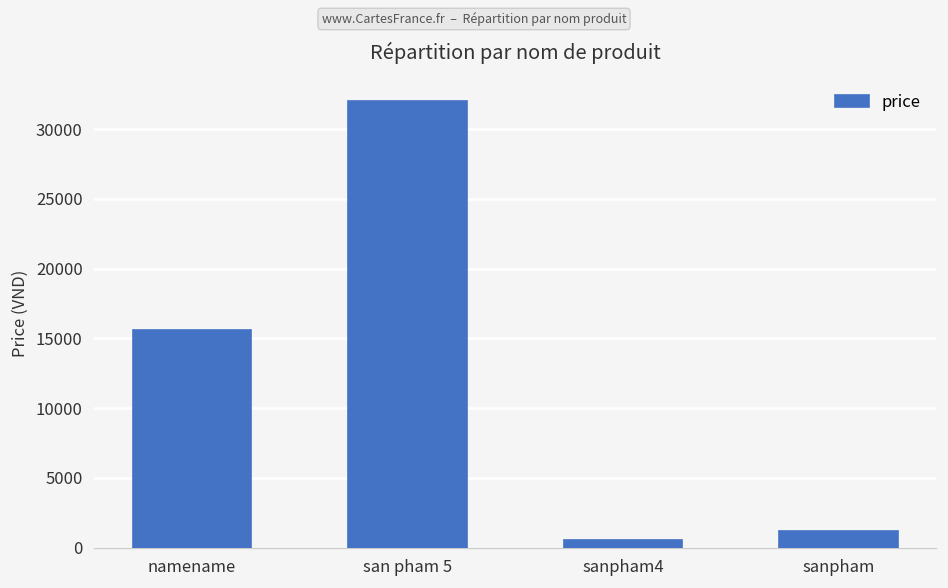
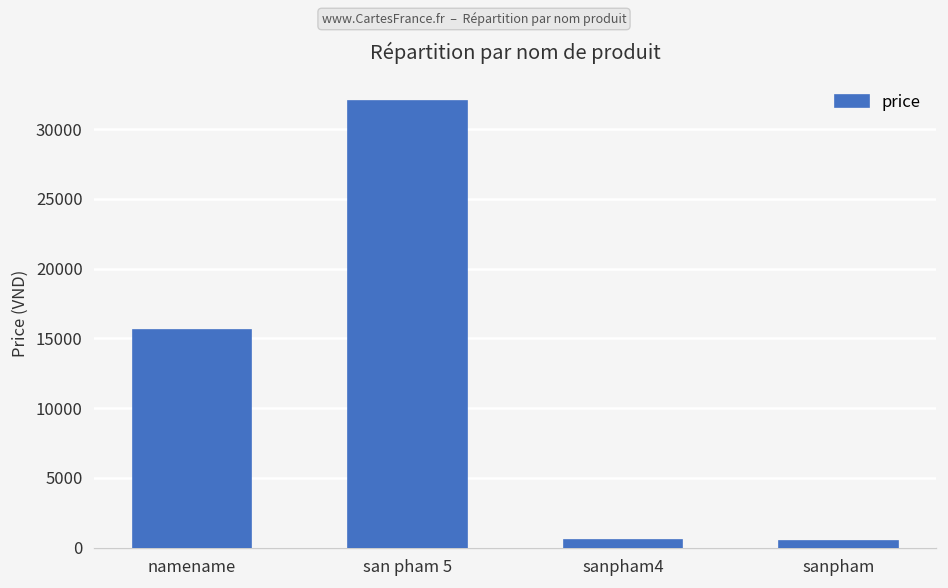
  {
    "namename": 15600,
    "san pham 5": 32000,
    "sanpham4": 600,
-   "sanpham": 1200
+   "sanpham": 400
  }
